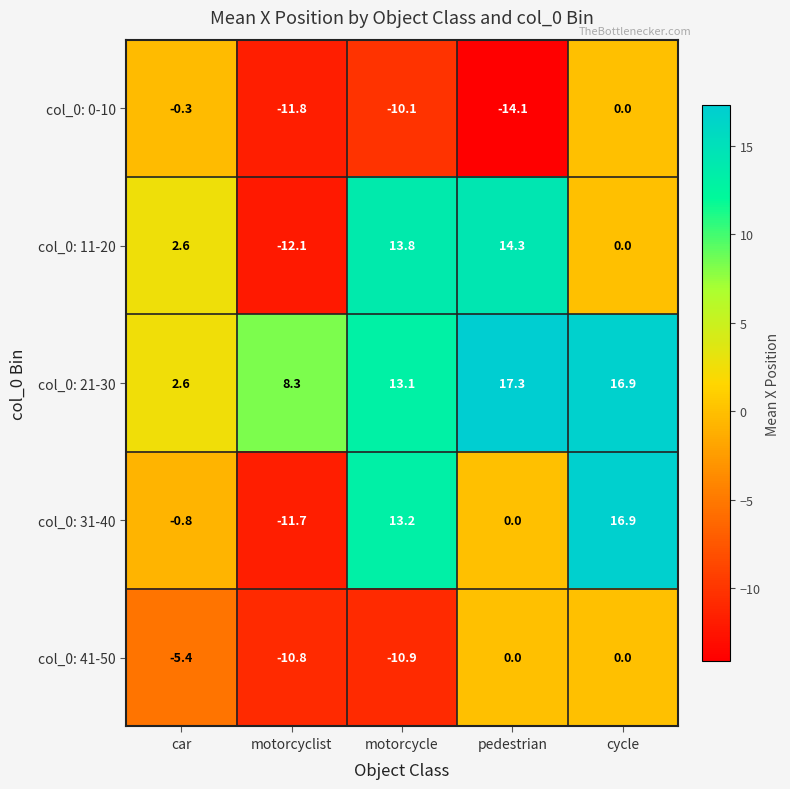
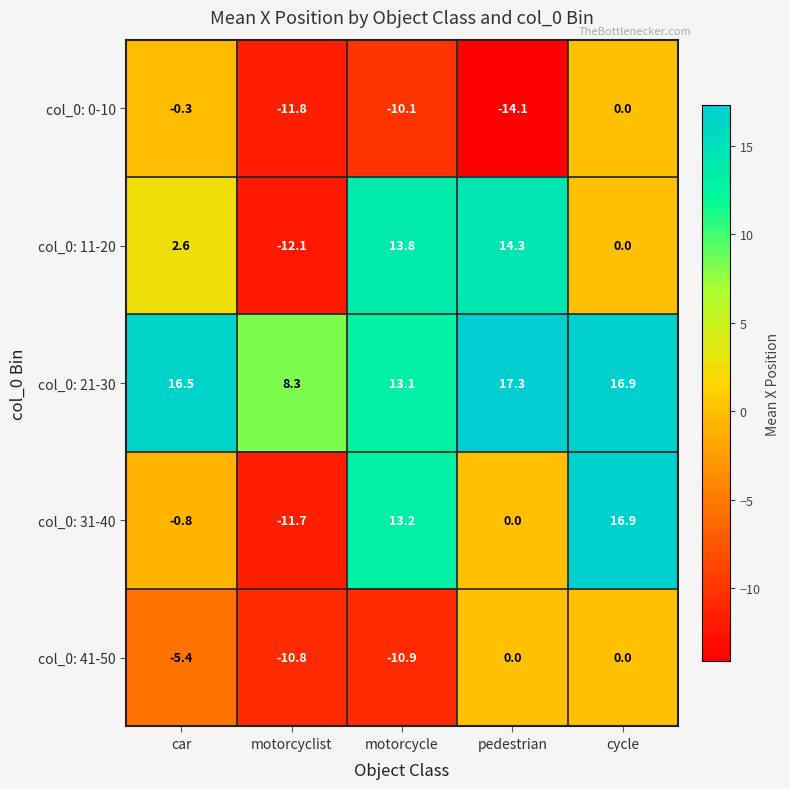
  {
    "col_0: 0-10": {
      "car": -0.3,
      "motorcyclist": -11.8,
      "motorcycle": -10.1,
      "pedestrian": -14.1,
      "cycle": 0.0
    },
    "col_0: 11-20": {
      "car": 2.6,
      "motorcyclist": -12.1,
      "motorcycle": 13.8,
      "pedestrian": 14.3,
      "cycle": 0.0
    },
    "col_0: 21-30": {
-     "car": 2.6,
+     "car": 16.5,
      "motorcyclist": 8.3,
      "motorcycle": 13.1,
      "pedestrian": 17.3,
      "cycle": 16.9
    },
    "col_0: 31-40": {
      "car": -0.8,
      "motorcyclist": -11.7,
      "motorcycle": 13.2,
      "pedestrian": 0.0,
      "cycle": 16.9
    },
    "col_0: 41-50": {
      "car": -5.4,
      "motorcyclist": -10.8,
      "motorcycle": -10.9,
      "pedestrian": 0.0,
      "cycle": 0.0
    }
  }
